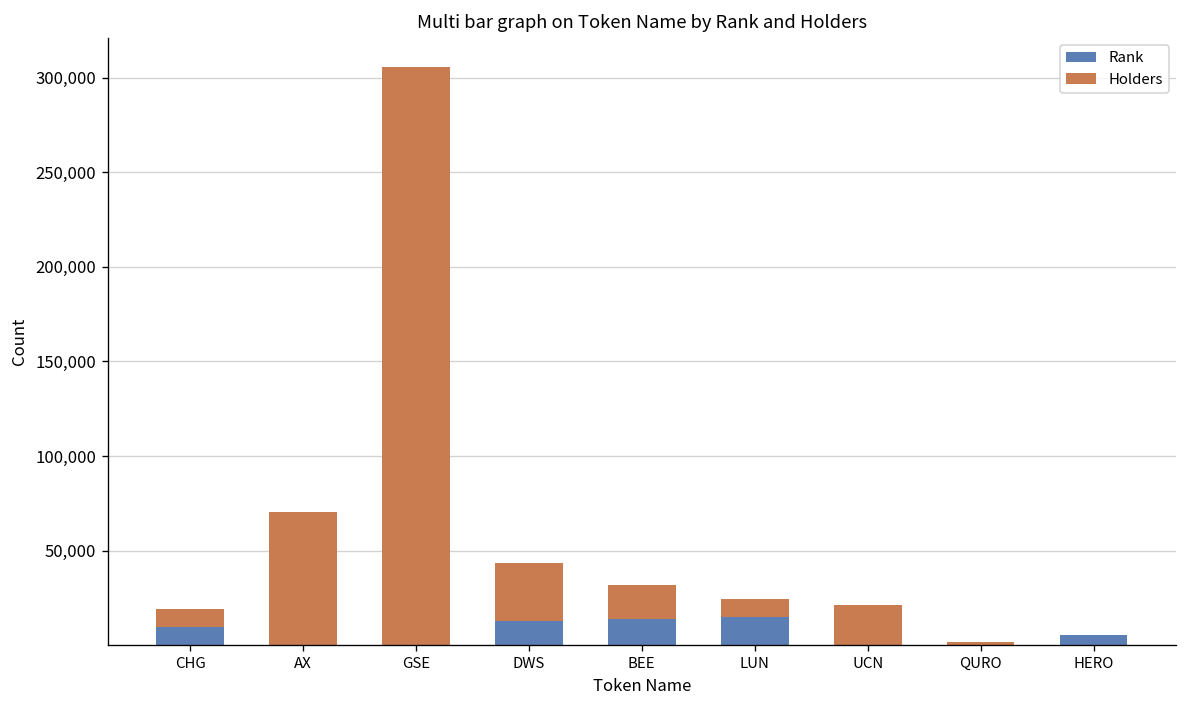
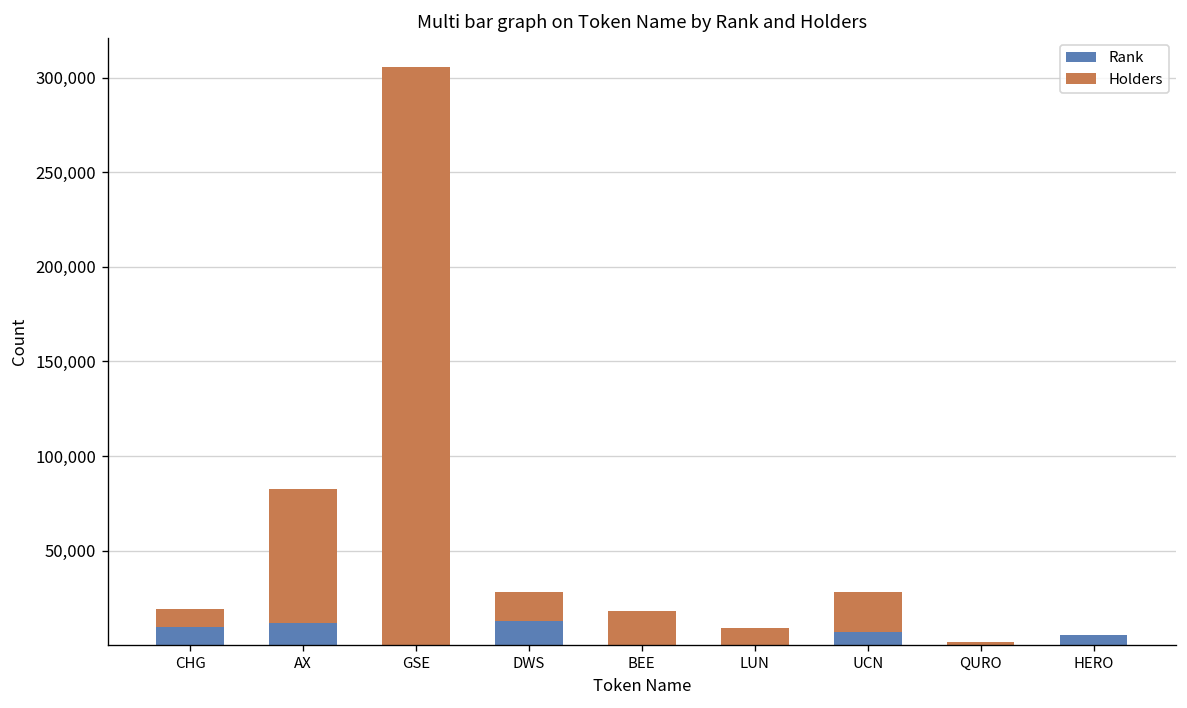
  {
    "Rank": {
      "CHG": "10,000",
-     "AX": "0",
+     "AX": "12,000",
      "DWS": "13,000",
-     "BEE": "14,000",
-     "LUN": "15,000",
-     "UCN": "0",
+     "BEE": "0",
+     "LUN": "0",
+     "UCN": "7,000",
      "HERO": "5,000"
    },
    "Holders": {
      "CHG": "9,000",
      "AX": "70,000",
      "GSE": "306,000",
-     "DWS": "31,000",
+     "DWS": "15,000",
      "BEE": "18,000",
      "LUN": "9,000",
      "UCN": "21,000",
      "QURO": "2,000"
    }
  }
